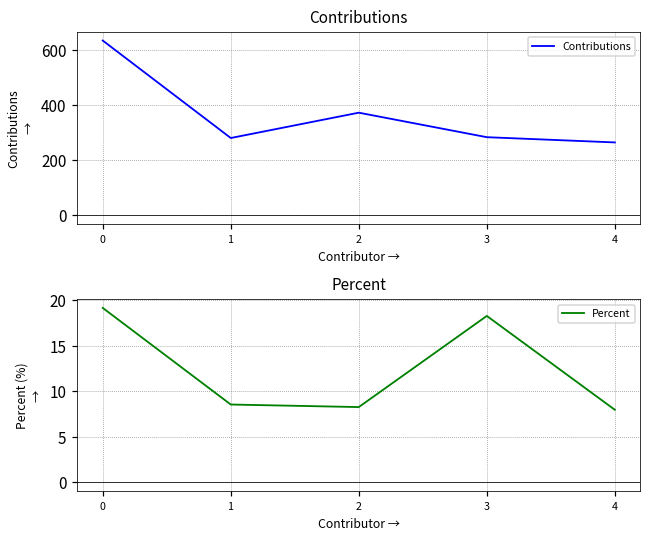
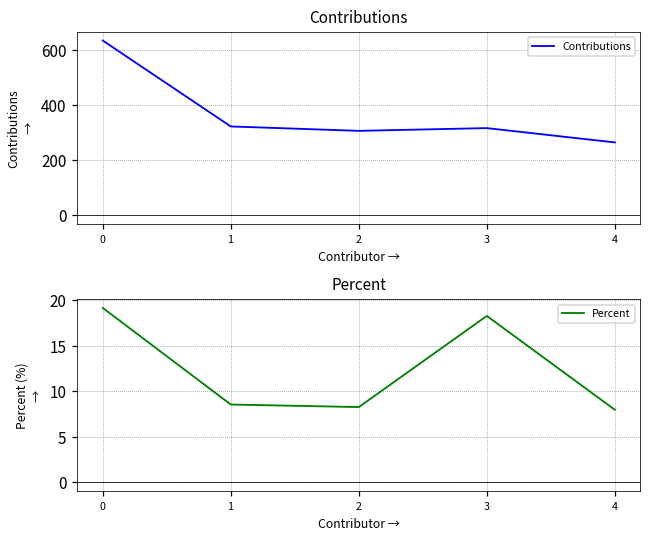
  {
    "Contributions": {
      "0": 630,
-     "1": 280,
-     "2": 370,
-     "3": 280,
+     "1": 320,
+     "2": 310,
+     "3": 320,
      "4": 260
    },
    "Percent": {
      "0": 19,
      "1": 9,
      "2": 8,
      "3": 18,
      "4": 8
    }
  }
